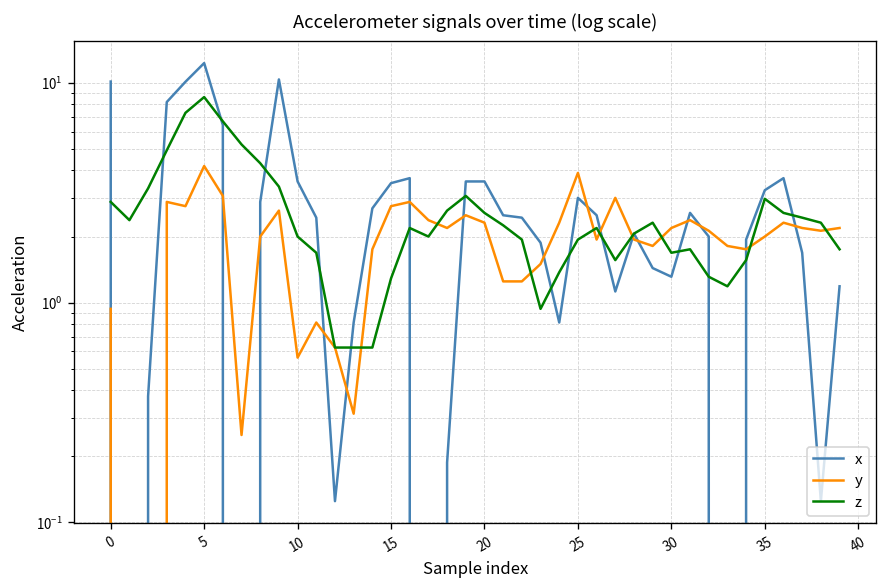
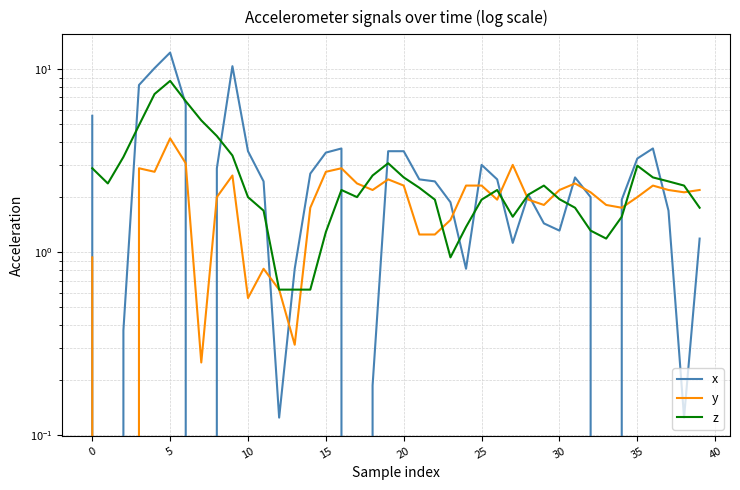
  {
    "x": {
-     "0": 10,
+     "0": 5.6,
      "5": 12,
      "10": 3.6,
      "15": 3.5,
      "20": 3.6,
      "25": 3.0,
      "30": 1.3,
      "35": 3.3
    },
    "y": {
      "0": 0.9,
      "5": 4.2,
      "10": 0.56,
      "15": 2.8,
      "20": 2.3,
-     "25": 3.9,
+     "25": 2.3,
      "30": 2.2,
      "35": 2.0
    },
    "z": {
      "0": 2.9,
      "5": 9,
      "10": 2.0,
      "15": 1.3,
      "20": 2.6,
      "25": 1.9,
-     "30": 1.7,
+     "30": 1.9,
      "35": 3.0
    }
  }
